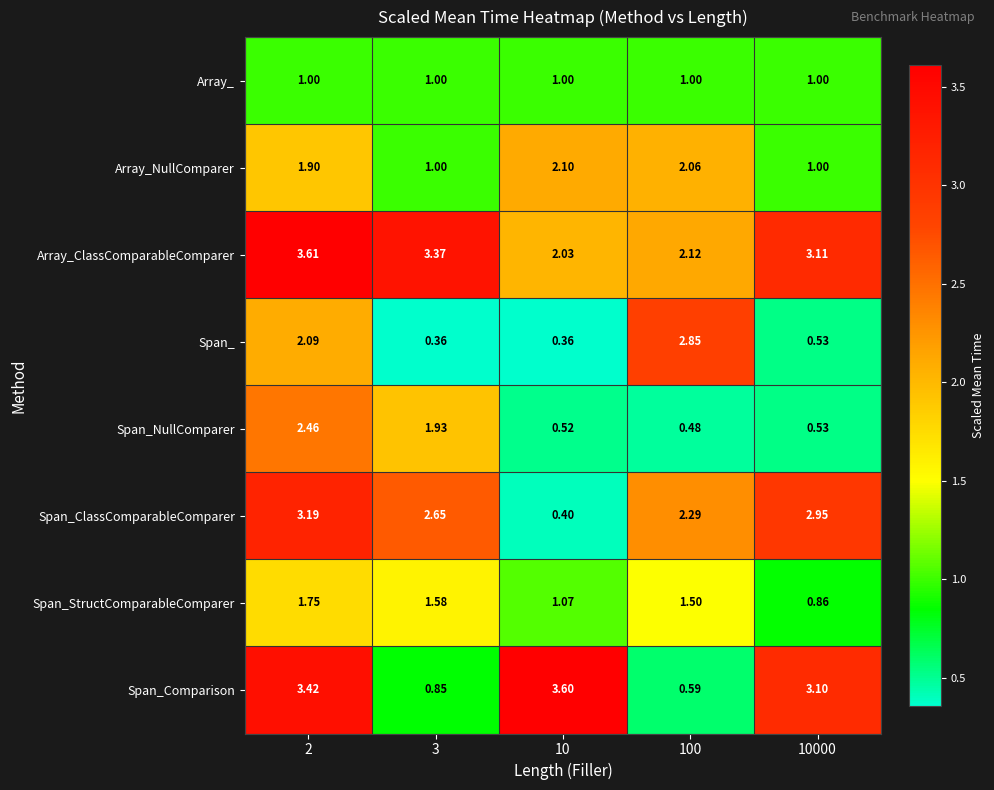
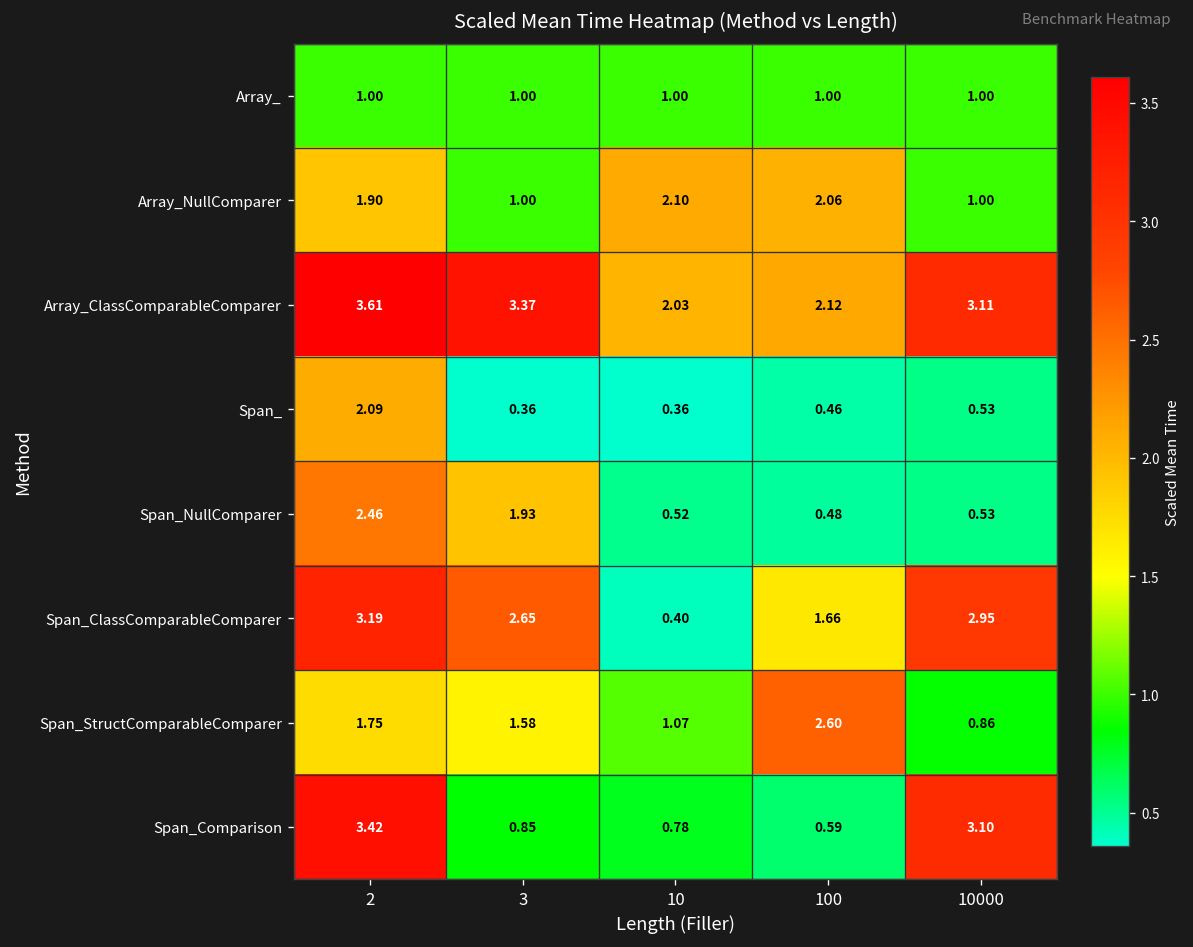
  {
    "Array_": {
      "2": 1.00,
      "3": 1.00,
      "10": 1.00,
      "100": 1.00,
      "10000": 1.00
    },
    "Array_NullComparer": {
      "2": 1.90,
      "3": 1.00,
      "10": 2.10,
      "100": 2.06,
      "10000": 1.00
    },
    "Array_ClassComparableComparer": {
      "2": 3.61,
      "3": 3.37,
      "10": 2.03,
      "100": 2.12,
      "10000": 3.11
    },
    "Span_": {
      "2": 2.09,
      "3": 0.36,
      "10": 0.36,
-     "100": 2.85,
+     "100": 0.46,
      "10000": 0.53
    },
    "Span_NullComparer": {
      "2": 2.46,
      "3": 1.93,
      "10": 0.52,
      "100": 0.48,
      "10000": 0.53
    },
    "Span_ClassComparableComparer": {
      "2": 3.19,
      "3": 2.65,
      "10": 0.40,
-     "100": 2.29,
+     "100": 1.66,
      "10000": 2.95
    },
    "Span_StructComparableComparer": {
      "2": 1.75,
      "3": 1.58,
      "10": 1.07,
-     "100": 1.50,
+     "100": 2.60,
      "10000": 0.86
    },
    "Span_Comparison": {
      "2": 3.42,
      "3": 0.85,
-     "10": 3.60,
+     "10": 0.78,
      "100": 0.59,
      "10000": 3.10
    }
  }
